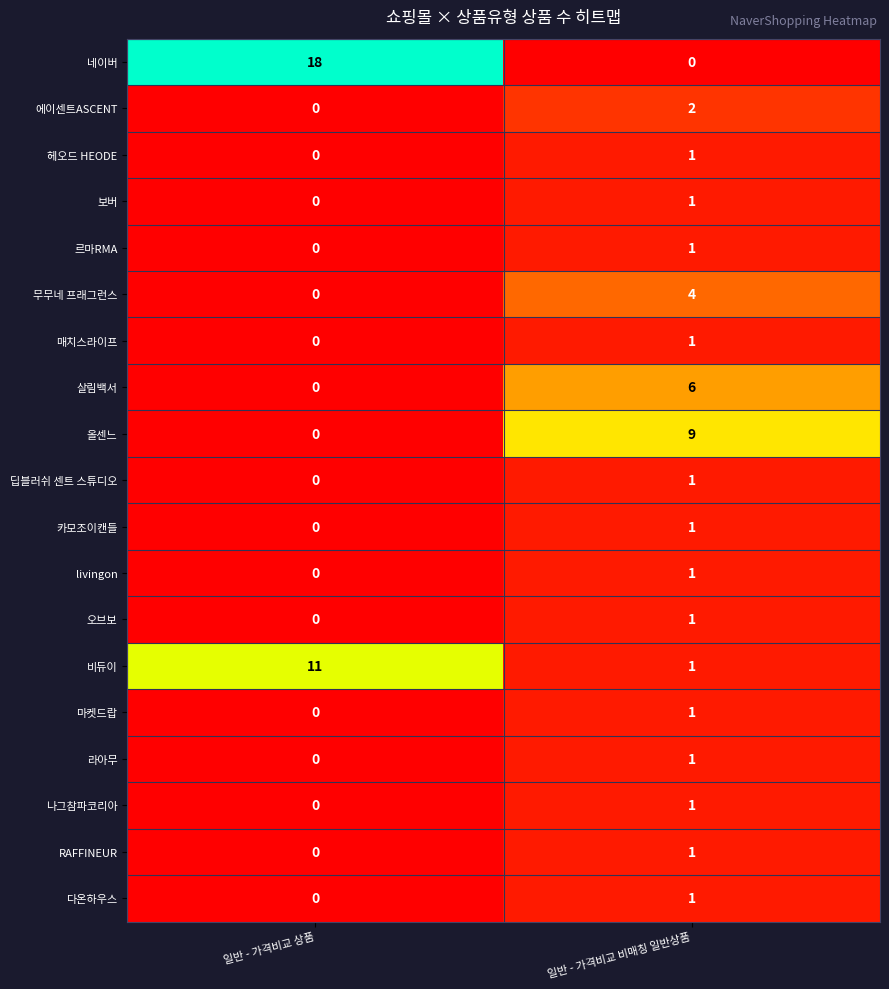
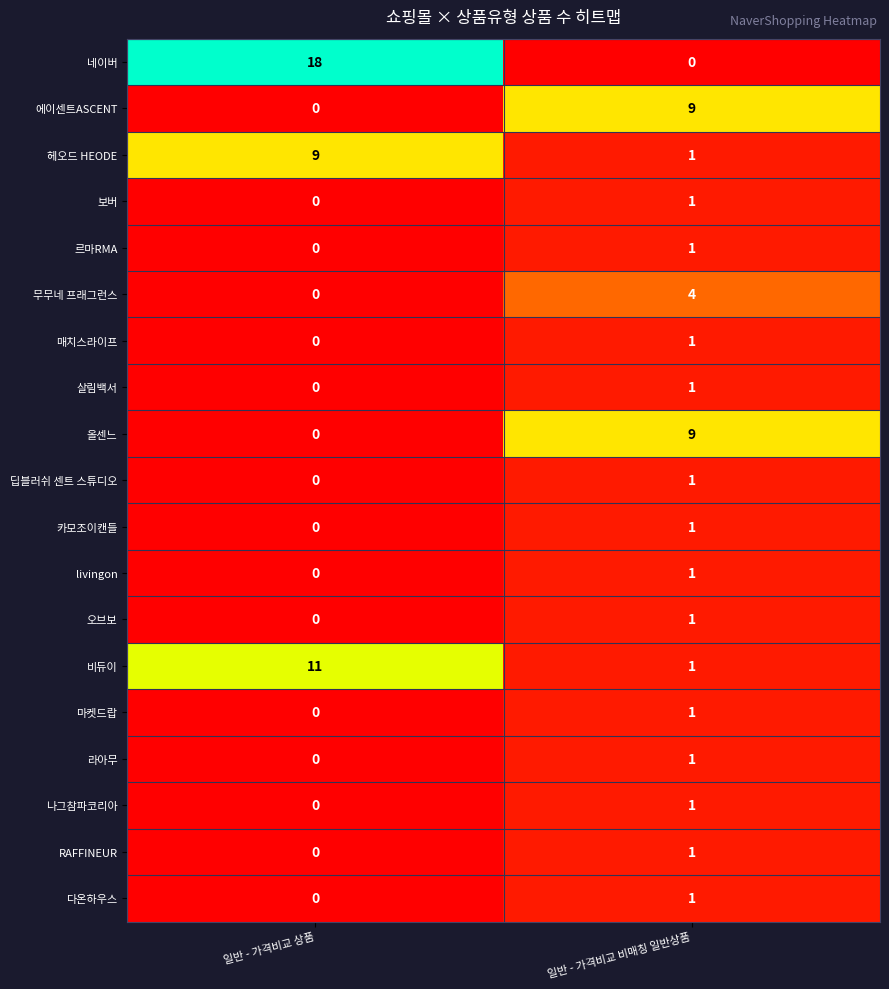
  {
    "네이버": {
      "일반 - 가격비교 상품": 18,
      "일반 - 가격비교 비매칭 일반상품": 0
    },
    "에이센트ASCENT": {
      "일반 - 가격비교 상품": 0,
-     "일반 - 가격비교 비매칭 일반상품": 2
+     "일반 - 가격비교 비매칭 일반상품": 9
    },
    "헤오드 HEODE": {
-     "일반 - 가격비교 상품": 0,
+     "일반 - 가격비교 상품": 9,
      "일반 - 가격비교 비매칭 일반상품": 1
    },
    "보버": {
      "일반 - 가격비교 상품": 0,
      "일반 - 가격비교 비매칭 일반상품": 1
    },
    "르마RMA": {
      "일반 - 가격비교 상품": 0,
      "일반 - 가격비교 비매칭 일반상품": 1
    },
    "무무네 프래그런스": {
      "일반 - 가격비교 상품": 0,
      "일반 - 가격비교 비매칭 일반상품": 4
    },
    "매치스라이프": {
      "일반 - 가격비교 상품": 0,
      "일반 - 가격비교 비매칭 일반상품": 1
    },
    "살림백서": {
      "일반 - 가격비교 상품": 0,
-     "일반 - 가격비교 비매칭 일반상품": 6
+     "일반 - 가격비교 비매칭 일반상품": 1
    },
    "올센느": {
      "일반 - 가격비교 상품": 0,
      "일반 - 가격비교 비매칭 일반상품": 9
    },
    "딥블러쉬 센트 스튜디오": {
      "일반 - 가격비교 상품": 0,
      "일반 - 가격비교 비매칭 일반상품": 1
    },
    "카모조이캔들": {
      "일반 - 가격비교 상품": 0,
      "일반 - 가격비교 비매칭 일반상품": 1
    },
    "livingon": {
      "일반 - 가격비교 상품": 0,
      "일반 - 가격비교 비매칭 일반상품": 1
    },
    "오브보": {
      "일반 - 가격비교 상품": 0,
      "일반 - 가격비교 비매칭 일반상품": 1
    },
    "비듀이": {
      "일반 - 가격비교 상품": 11,
      "일반 - 가격비교 비매칭 일반상품": 1
    },
    "마켓드랍": {
      "일반 - 가격비교 상품": 0,
      "일반 - 가격비교 비매칭 일반상품": 1
    },
    "라아무": {
      "일반 - 가격비교 상품": 0,
      "일반 - 가격비교 비매칭 일반상품": 1
    },
    "나그참파코리아": {
      "일반 - 가격비교 상품": 0,
      "일반 - 가격비교 비매칭 일반상품": 1
    },
    "RAFFINEUR": {
      "일반 - 가격비교 상품": 0,
      "일반 - 가격비교 비매칭 일반상품": 1
    },
    "다온하우스": {
      "일반 - 가격비교 상품": 0,
      "일반 - 가격비교 비매칭 일반상품": 1
    }
  }
